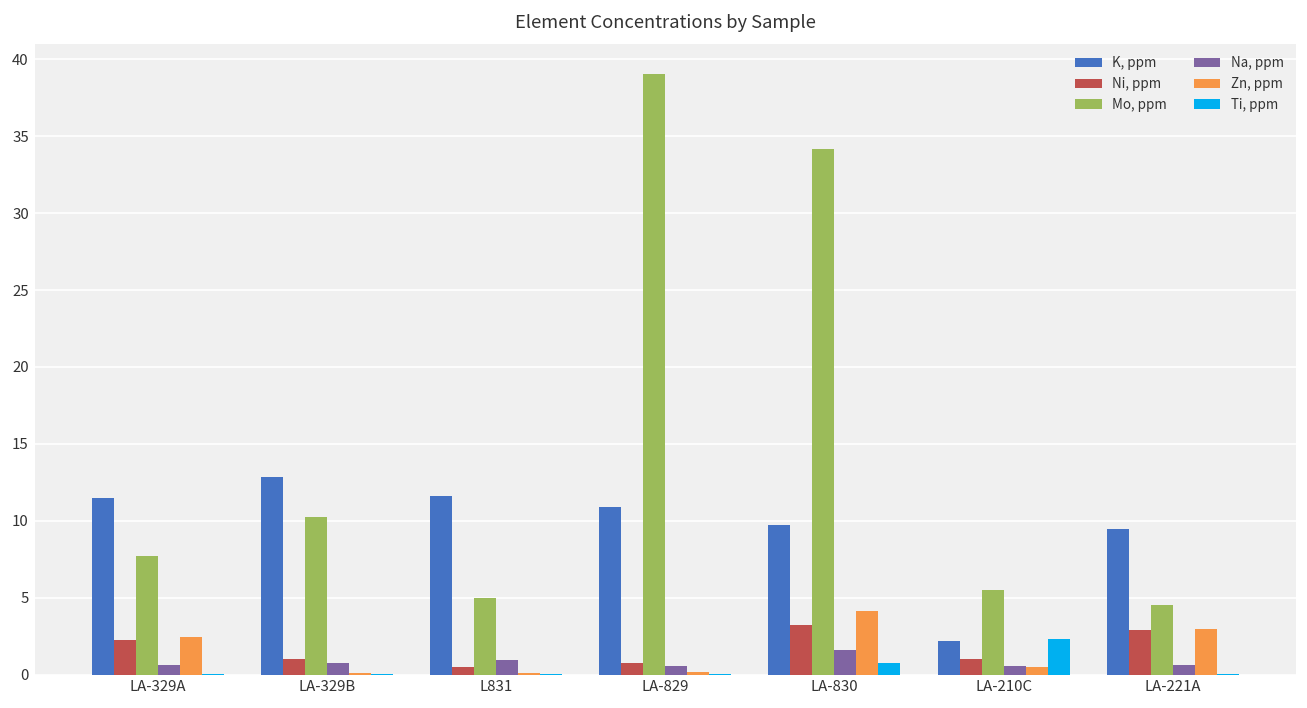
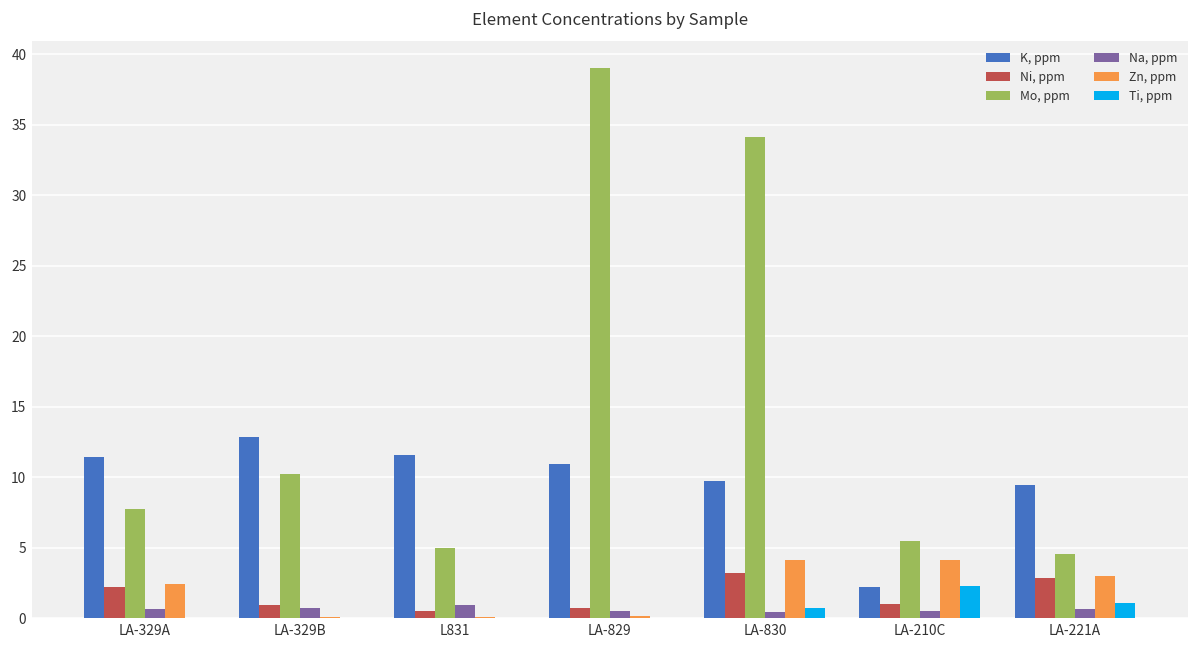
  {
    "K, ppm": {
      "LA-329A": 11.5,
      "LA-329B": 12.9,
      "L831": 11.6,
      "LA-829": 10.9,
      "LA-830": 9.7,
      "LA-210C": 2.2,
      "LA-221A": 9.5
    },
    "Ni, ppm": {
      "LA-329A": 2.2,
      "LA-329B": 1.0,
      "L831": 0.5,
      "LA-829": 0.7,
      "LA-830": 3.2,
      "LA-210C": 1.0,
      "LA-221A": 2.9
    },
    "Mo, ppm": {
      "LA-329A": 7.7,
      "LA-329B": 10.2,
      "L831": 5.0,
      "LA-829": 39.0,
      "LA-830": 34.1,
      "LA-210C": 5.5,
      "LA-221A": 4.5
    },
    "Na, ppm": {
      "LA-329A": 0.7,
      "LA-329B": 0.8,
      "L831": 1.0,
      "LA-829": 0.5,
-     "LA-830": 1.6,
+     "LA-830": 0.5,
      "LA-210C": 0.5,
      "LA-221A": 0.6
    },
    "Zn, ppm": {
      "LA-329A": 2.5,
      "LA-830": 4.2,
-     "LA-210C": 0.5,
+     "LA-210C": 4.1,
      "LA-221A": 3.0
    },
    "Ti, ppm": {
      "LA-830": 0.7,
      "LA-210C": 2.3,
-     "LA-221A": 0.0
+     "LA-221A": 1.1
    }
  }
